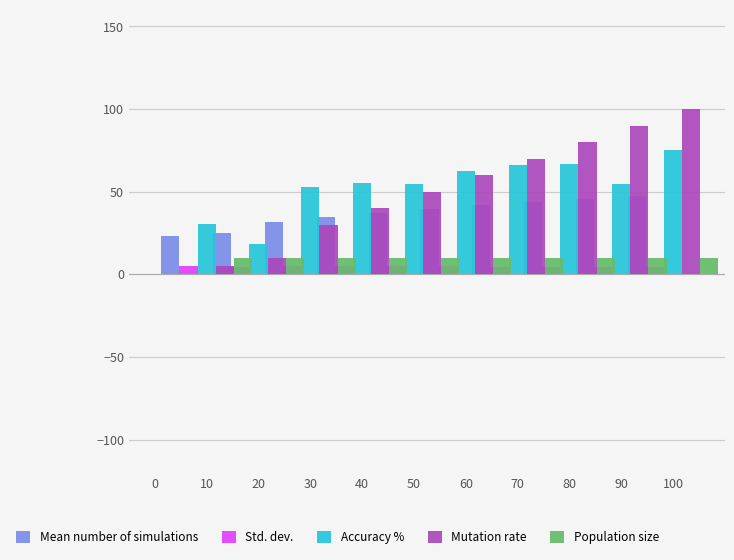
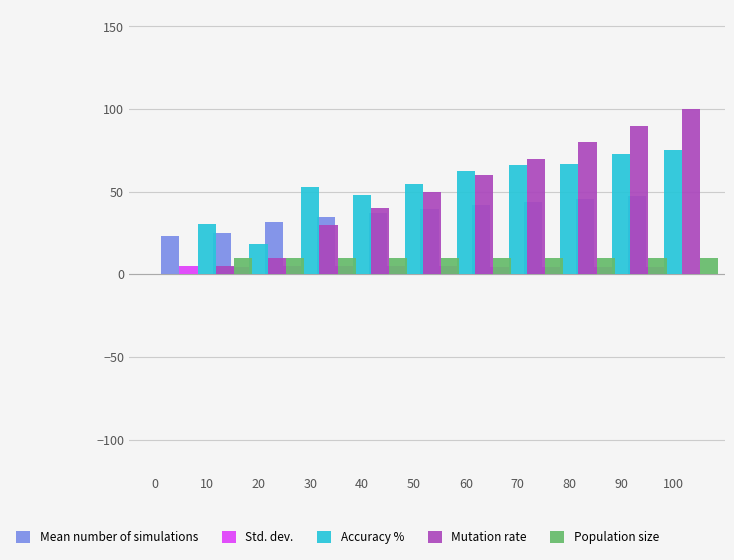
  {
    "Accuracy %": {
      "10": 30,
      "20": 18,
      "30": 53,
-     "40": 55,
+     "40": 48,
      "50": 54,
      "60": 63,
      "70": 66,
      "80": 67,
-     "90": 54,
+     "90": 73,
      "100": 75
    }
  }
